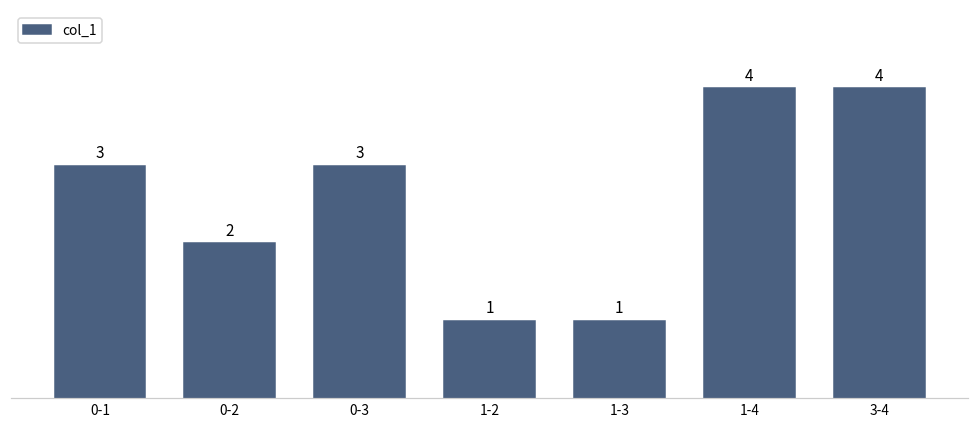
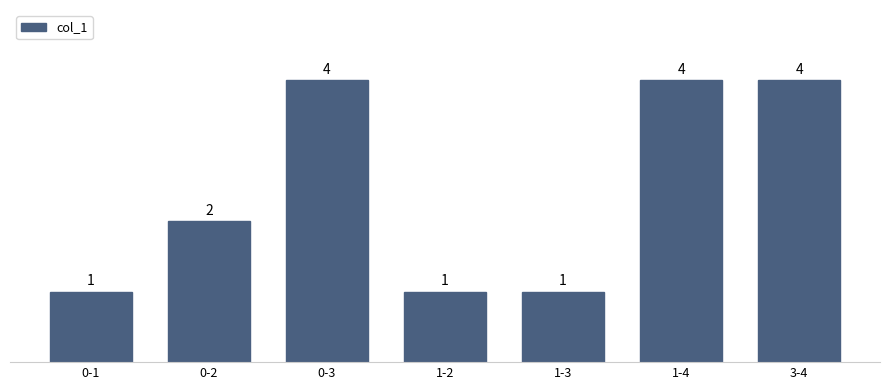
  {
-   "0-1": 3,
+   "0-1": 1,
    "0-2": 2,
-   "0-3": 3,
+   "0-3": 4,
    "1-2": 1,
    "1-3": 1,
    "1-4": 4,
    "3-4": 4
  }
